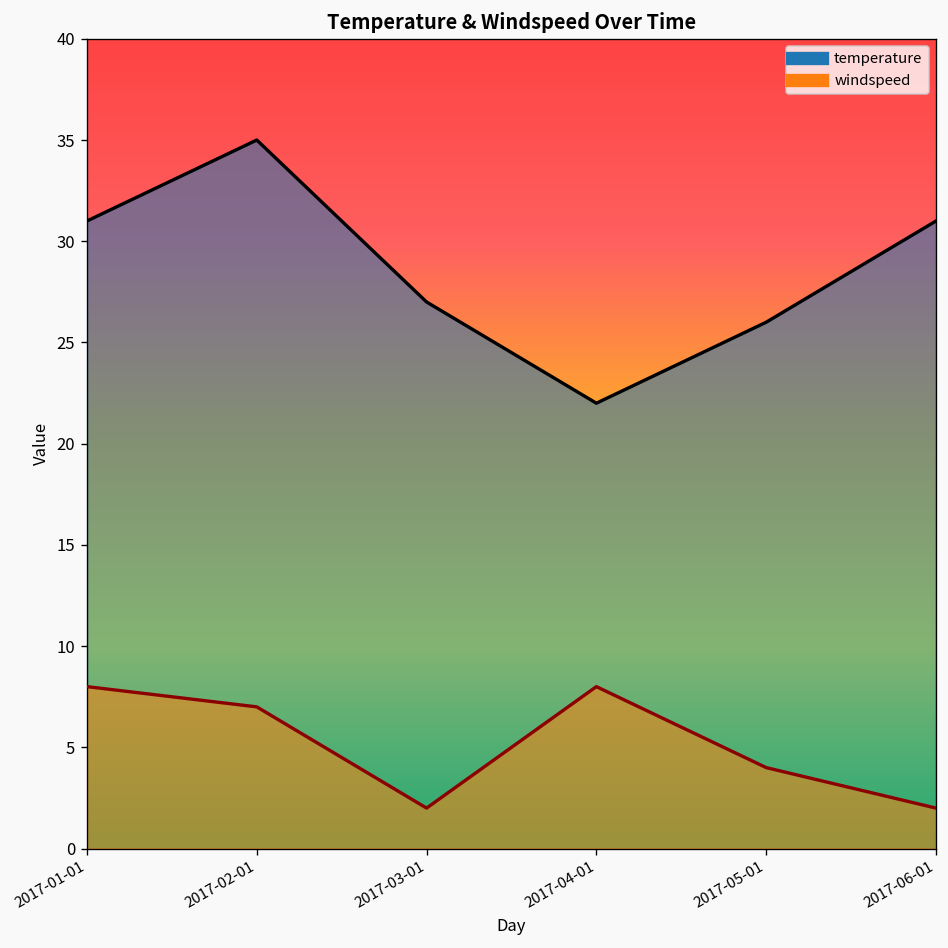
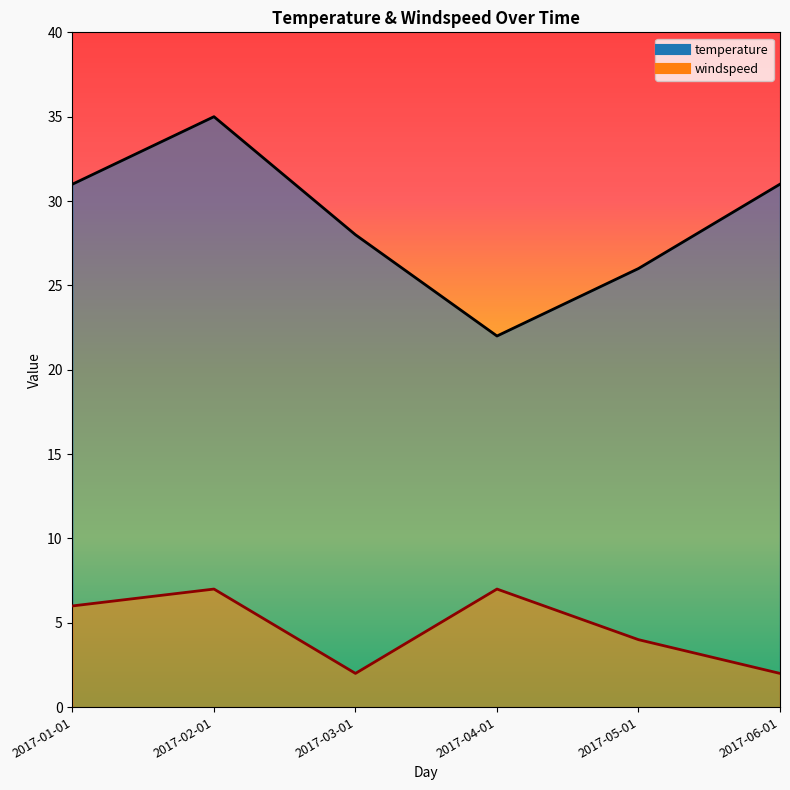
  {
    "temperature": {
      "2017-01-01": 31,
      "2017-02-01": 35,
-     "2017-03-01": 27,
+     "2017-03-01": 28,
      "2017-04-01": 22,
      "2017-05-01": 26,
      "2017-06-01": 31
    },
    "windspeed": {
-     "2017-01-01": 8,
+     "2017-01-01": 6,
      "2017-02-01": 7,
      "2017-03-01": 2,
-     "2017-04-01": 8,
+     "2017-04-01": 7,
      "2017-05-01": 4,
      "2017-06-01": 2
    }
  }
